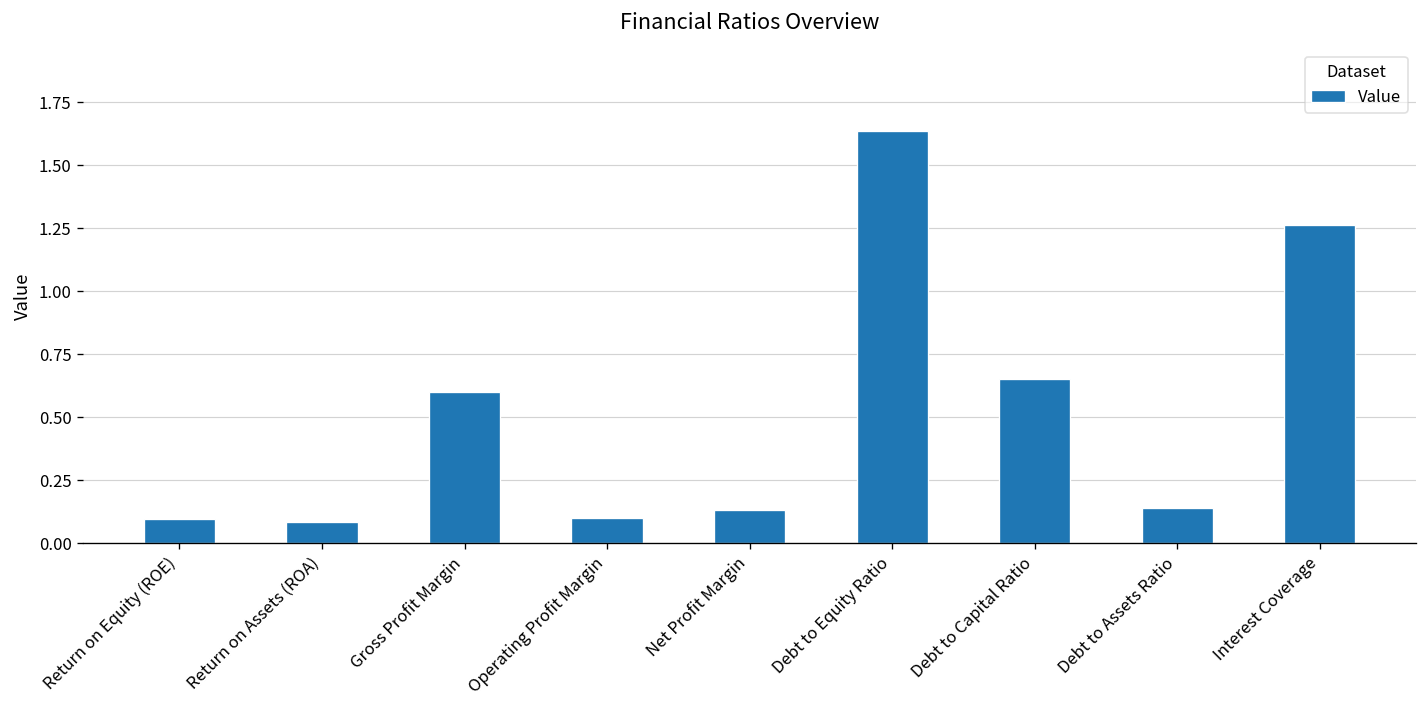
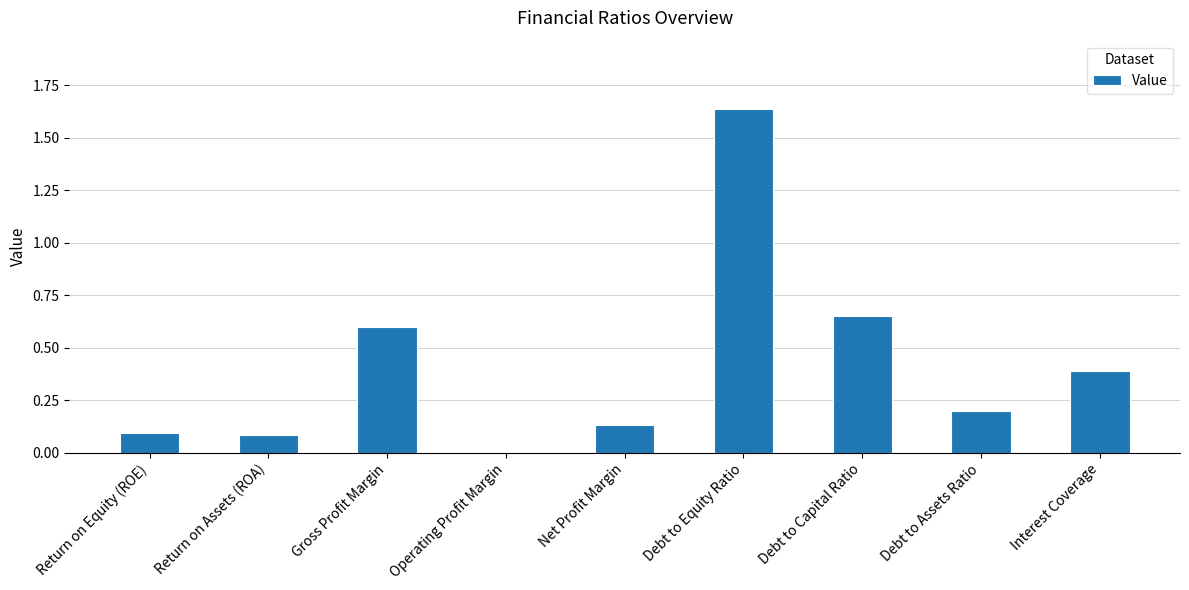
  {
    "Return on Equity (ROE)": 0.09,
    "Return on Assets (ROA)": 0.08,
    "Gross Profit Margin": 0.60,
-   "Operating Profit Margin": 0.1,
+   "Operating Profit Margin": 0.0,
    "Net Profit Margin": 0.13,
    "Debt to Equity Ratio": 1.64,
    "Debt to Capital Ratio": 0.65,
-   "Debt to Assets Ratio": 0.14,
-   "Interest Coverage": 1.26
+   "Debt to Assets Ratio": 0.20,
+   "Interest Coverage": 0.39
  }
